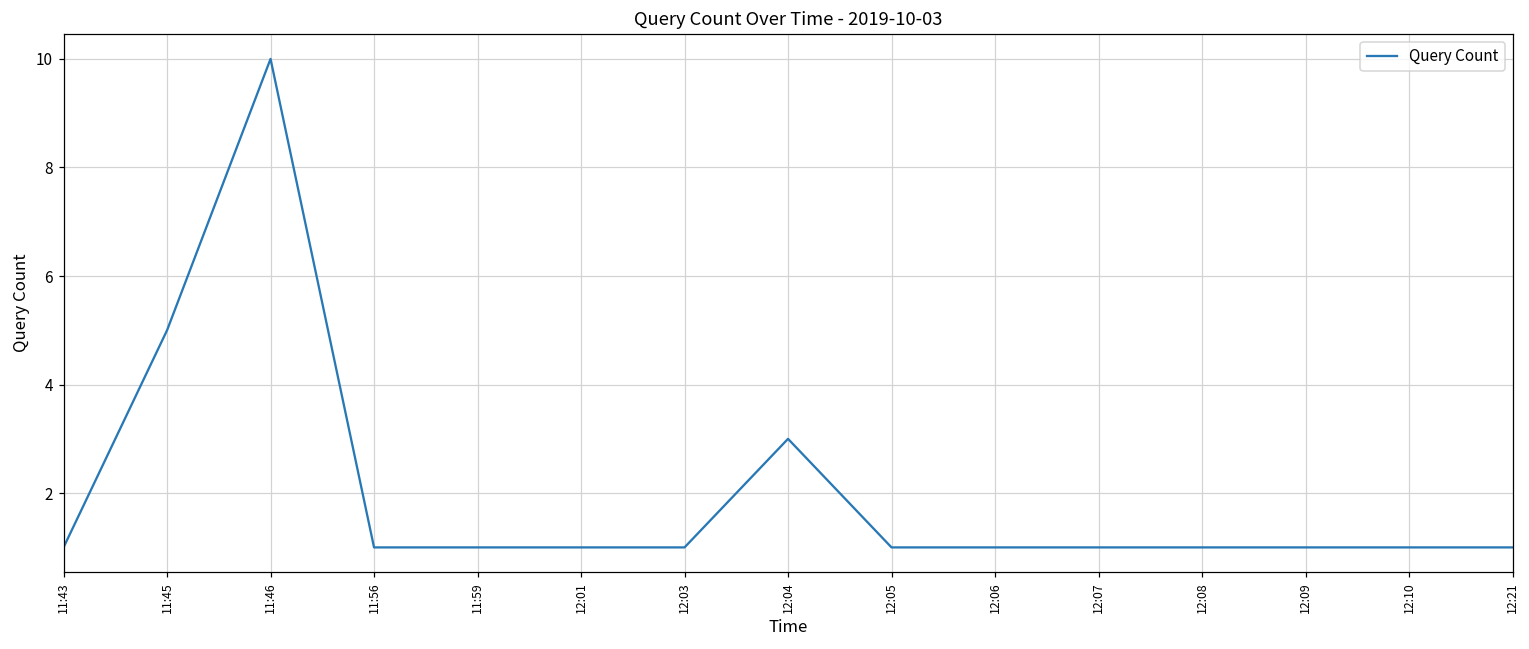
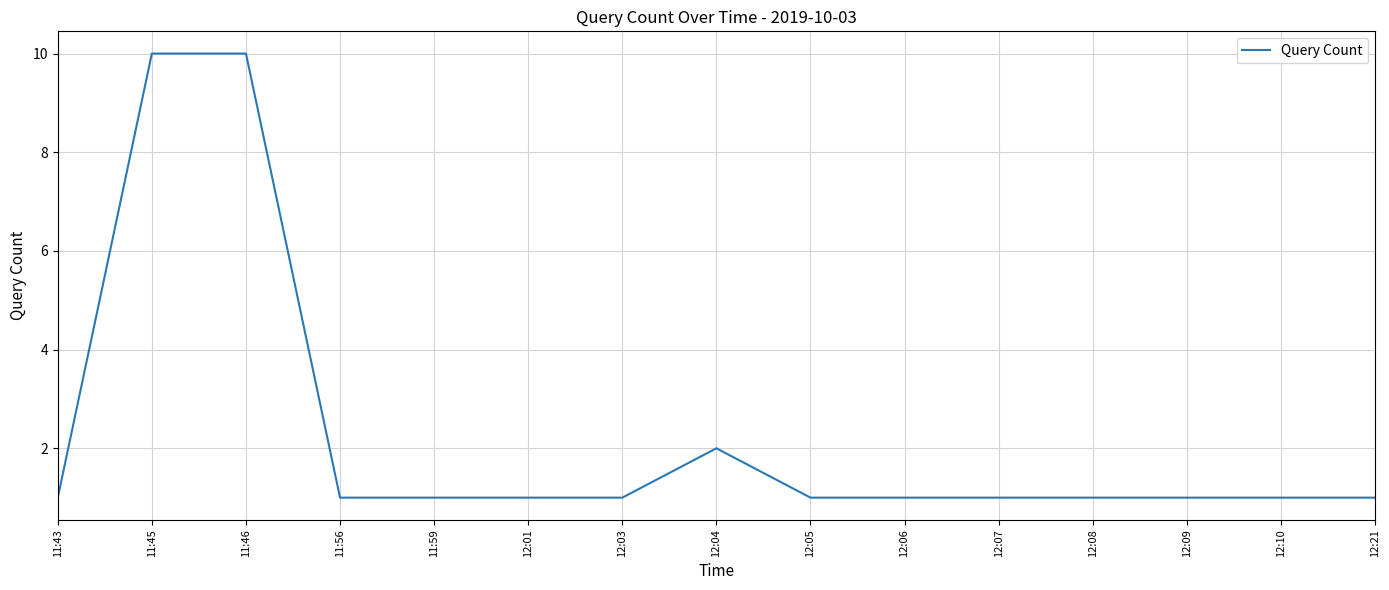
  {
    "11:43": 1,
-   "11:45": 5,
+   "11:45": 10,
    "11:46": 10,
    "11:56": 1,
    "11:59": 1,
    "12:01": 1,
    "12:03": 1,
-   "12:04": 3,
+   "12:04": 2,
    "12:05": 1,
    "12:06": 1,
    "12:07": 1,
    "12:08": 1,
    "12:09": 1,
    "12:10": 1,
    "12:21": 1
  }
